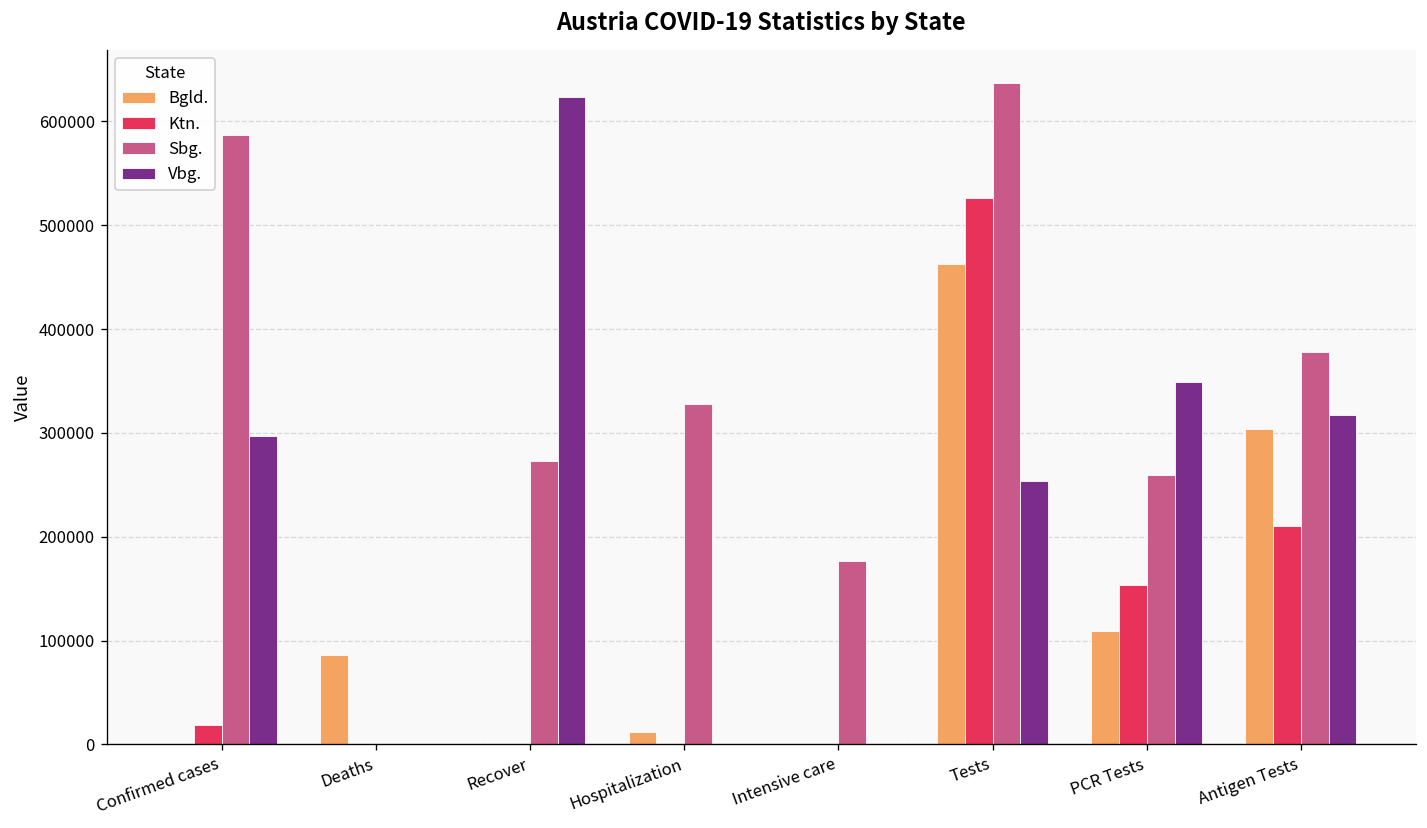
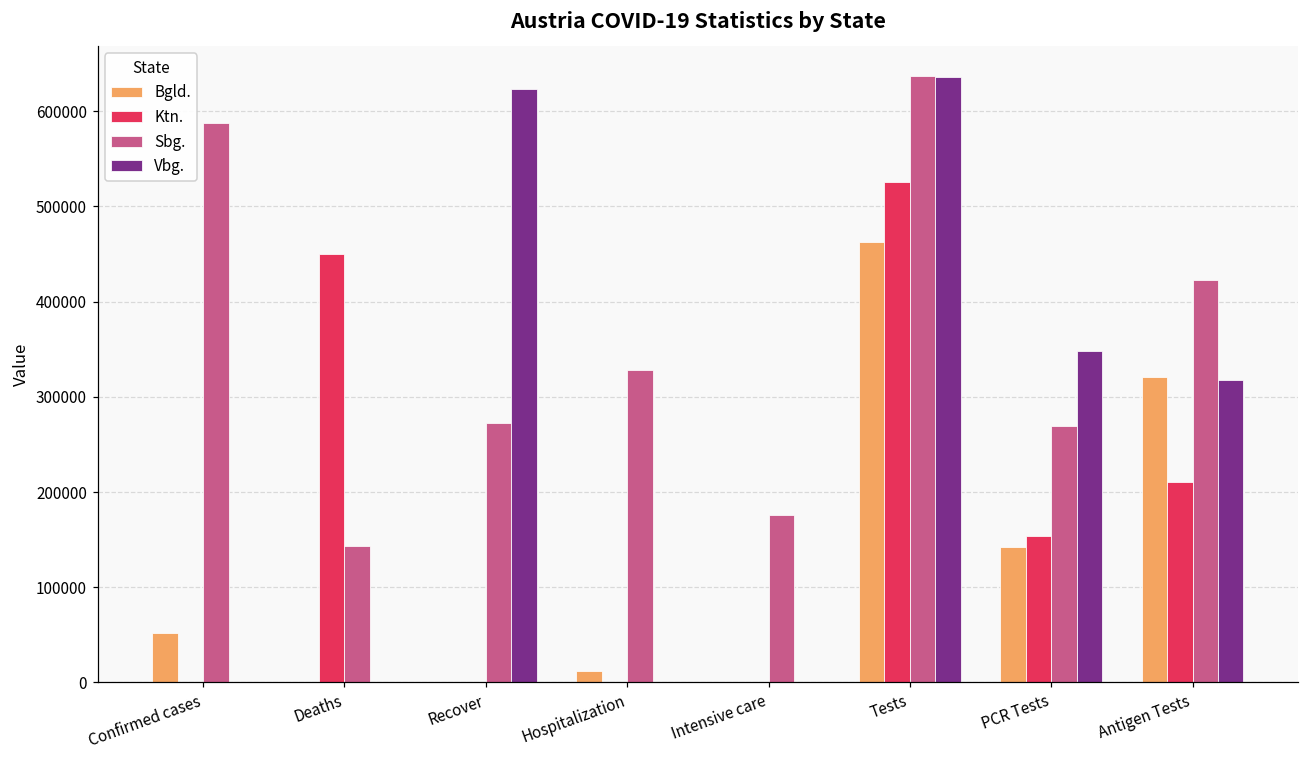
  {
    "Bgld.": {
-     "Confirmed cases": 0,
-     "Deaths": 90000,
+     "Confirmed cases": 50000,
+     "Deaths": 0,
      "Hospitalization": 10000,
      "Tests": 460000,
-     "PCR Tests": 110000,
-     "Antigen Tests": 300000
+     "PCR Tests": 140000,
+     "Antigen Tests": 320000
    },
    "Ktn.": {
-     "Confirmed cases": 20000,
-     "Deaths": 0,
+     "Confirmed cases": 0,
+     "Deaths": 450000,
      "Tests": 530000,
      "PCR Tests": 150000,
      "Antigen Tests": 210000
    },
    "Sbg.": {
      "Confirmed cases": 590000,
-     "Deaths": 0,
+     "Deaths": 140000,
      "Recover": 270000,
      "Hospitalization": 330000,
      "Intensive care": 180000,
      "Tests": 640000,
-     "PCR Tests": 260000,
-     "Antigen Tests": 380000
+     "PCR Tests": 270000,
+     "Antigen Tests": 420000
    },
    "Vbg.": {
-     "Confirmed cases": 300000,
+     "Confirmed cases": 0,
      "Recover": 620000,
-     "Tests": 250000,
+     "Tests": 640000,
      "PCR Tests": 350000,
      "Antigen Tests": 320000
    }
  }
